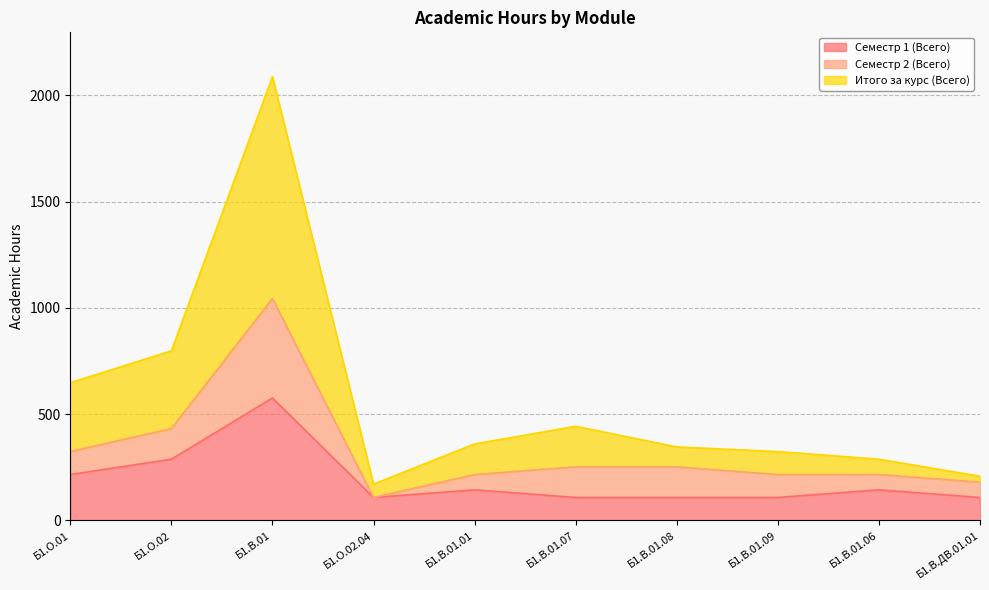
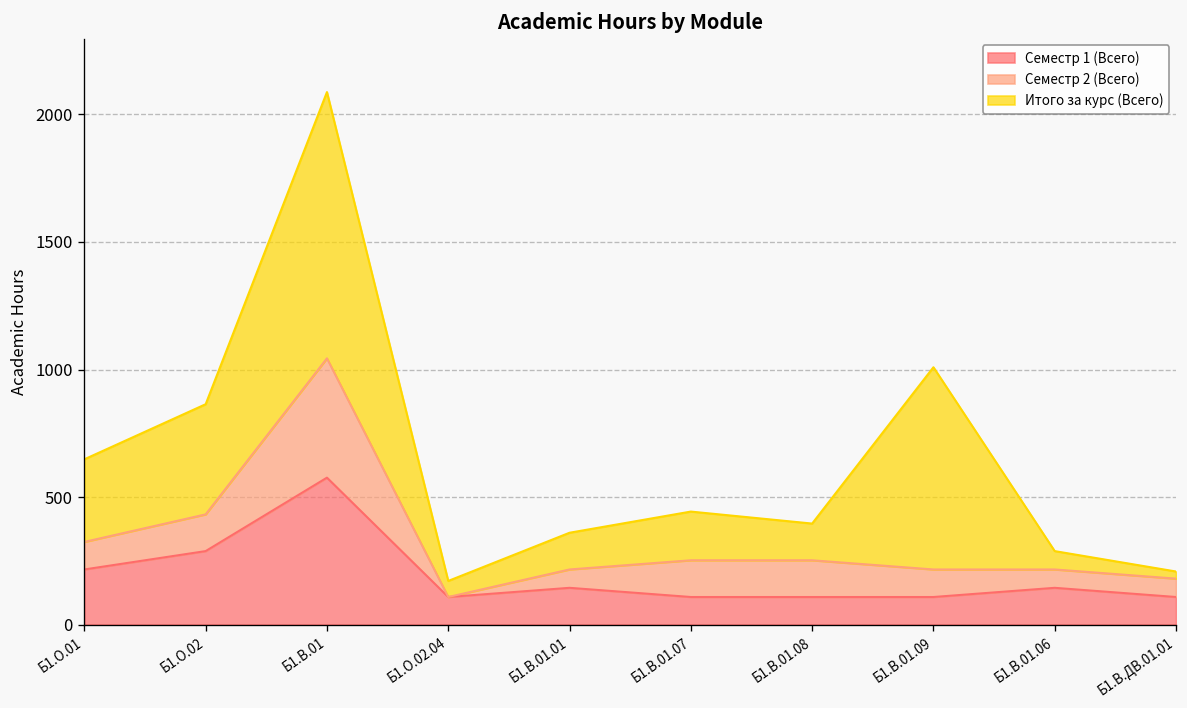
  {
    "Итого за курс (Всего)": {
      "Б1.О.01": 320,
-     "Б1.О.02": 370,
+     "Б1.О.02": 430,
      "Б1.В.01": 1040,
      "Б1.О.02.04": 60,
      "Б1.В.01.01": 140,
      "Б1.В.01.07": 190,
-     "Б1.В.01.08": 90,
-     "Б1.В.01.09": 110,
+     "Б1.В.01.08": 140,
+     "Б1.В.01.09": 790,
      "Б1.В.01.06": 70,
      "Б1.В.ДВ.01.01": 30
    }
  }
